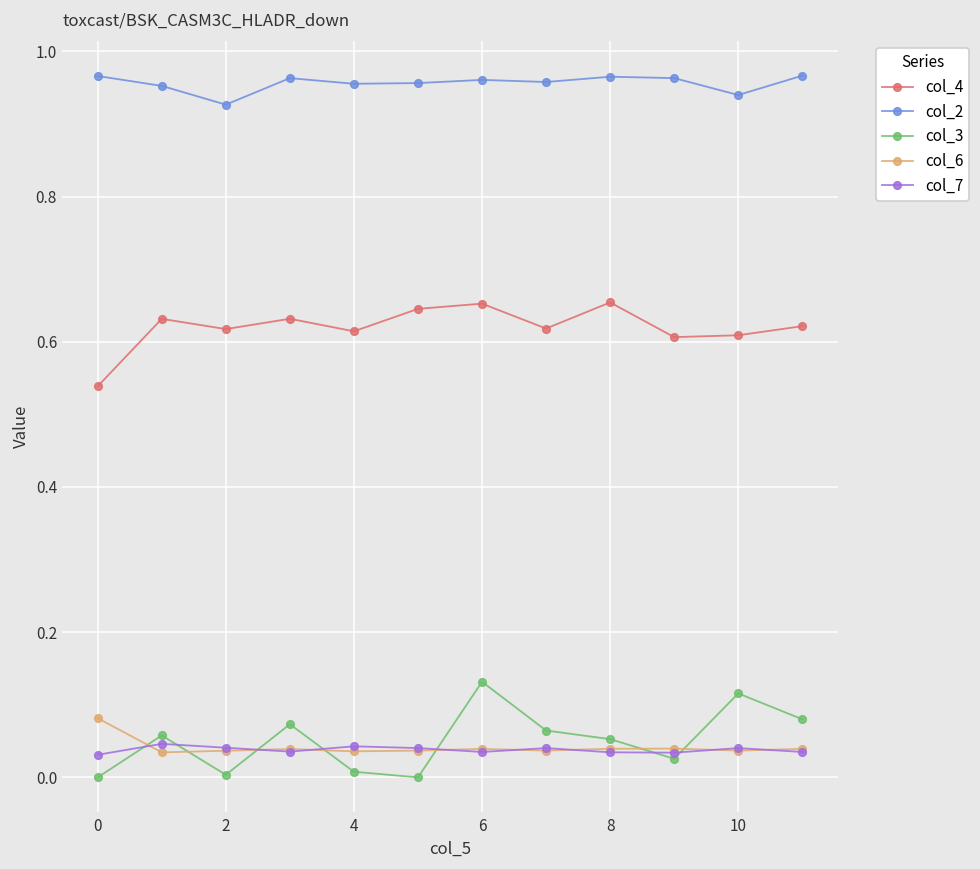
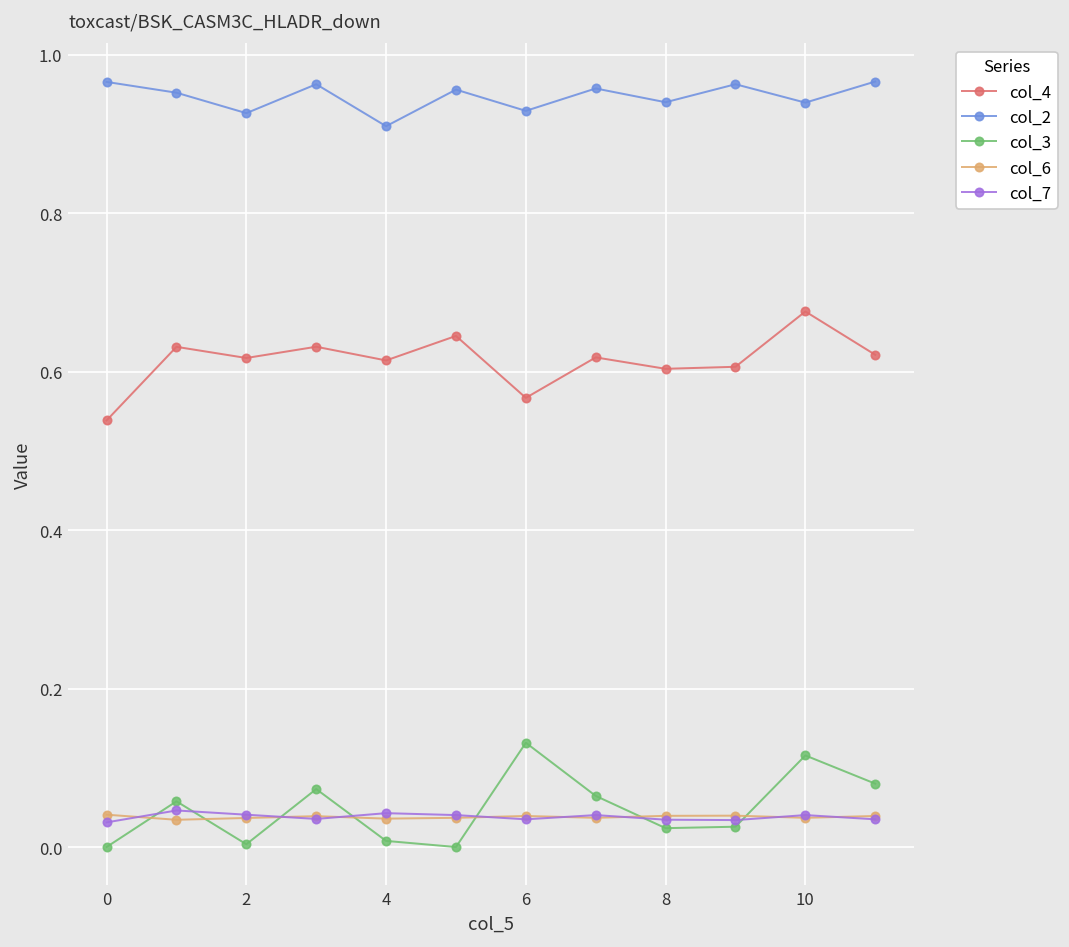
  {
    "col_4": {
      "0": 0.54,
      "2": 0.62,
      "4": 0.61,
-     "6": 0.65,
-     "8": 0.65,
-     "10": 0.61
+     "6": 0.57,
+     "8": 0.60,
+     "10": 0.68
    },
    "col_2": {
      "0": 0.97,
      "2": 0.93,
-     "4": 0.96,
-     "6": 0.96,
-     "8": 0.97,
+     "4": 0.91,
+     "6": 0.93,
+     "8": 0.94,
      "10": 0.94
    },
    "col_3": {
      "0": 0.00,
      "2": 0.00,
      "4": 0.01,
      "6": 0.13,
-     "8": 0.05,
+     "8": 0.02,
      "10": 0.12
    },
    "col_6": {
-     "0": 0.08,
+     "0": 0.04,
      "2": 0.04,
      "4": 0.04,
      "6": 0.04,
      "8": 0.04
    },
    "col_7": {
      "0": 0.03,
      "2": 0.04,
      "4": 0.04,
      "6": 0.03,
      "8": 0.03
    }
  }
